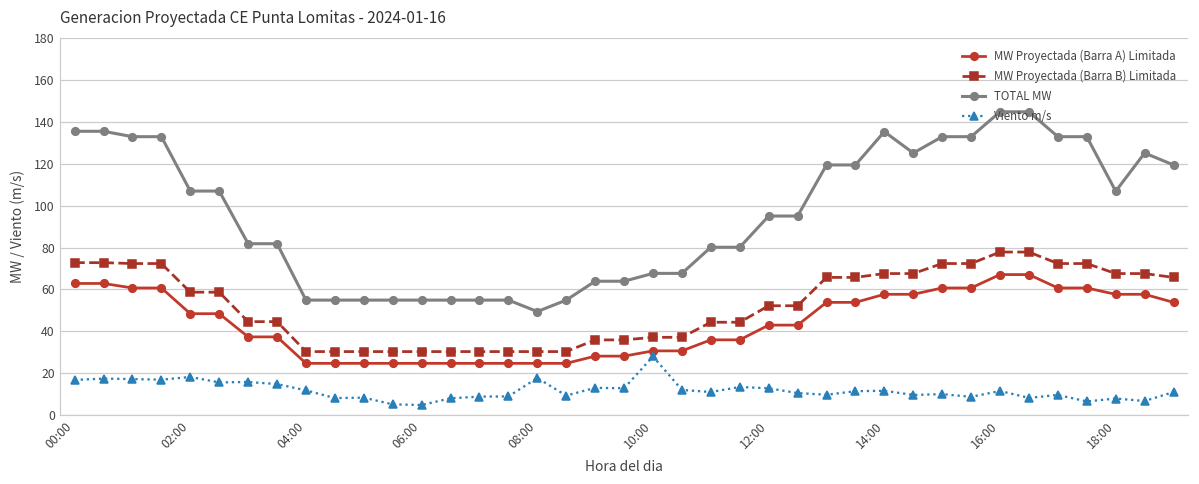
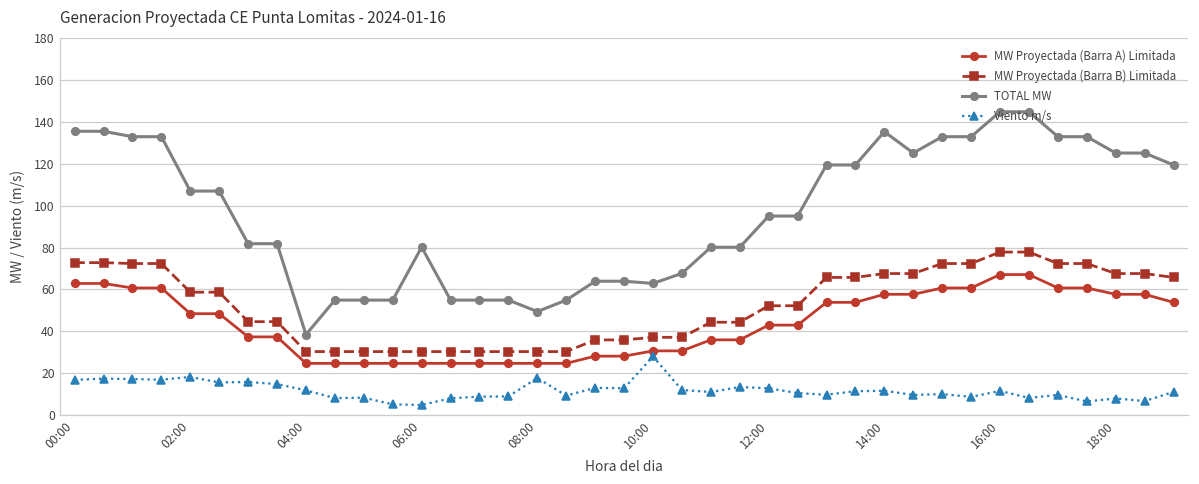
  {
    "TOTAL MW": {
      "00:00": 136,
      "02:00": 107,
-     "04:00": 55,
-     "06:00": 55,
+     "04:00": 38,
+     "06:00": 80,
      "08:00": 49,
-     "10:00": 68,
+     "10:00": 63,
      "12:00": 95,
      "14:00": 135,
      "16:00": 145,
-     "18:00": 107
+     "18:00": 125
    },
    "Viento m/s": {
      "00:00": 17,
      "02:00": 18,
      "04:00": 12,
      "06:00": 5,
      "08:00": 18,
      "10:00": 28,
      "12:00": 13,
      "14:00": 12,
      "16:00": 11,
      "18:00": 8
    }
  }
